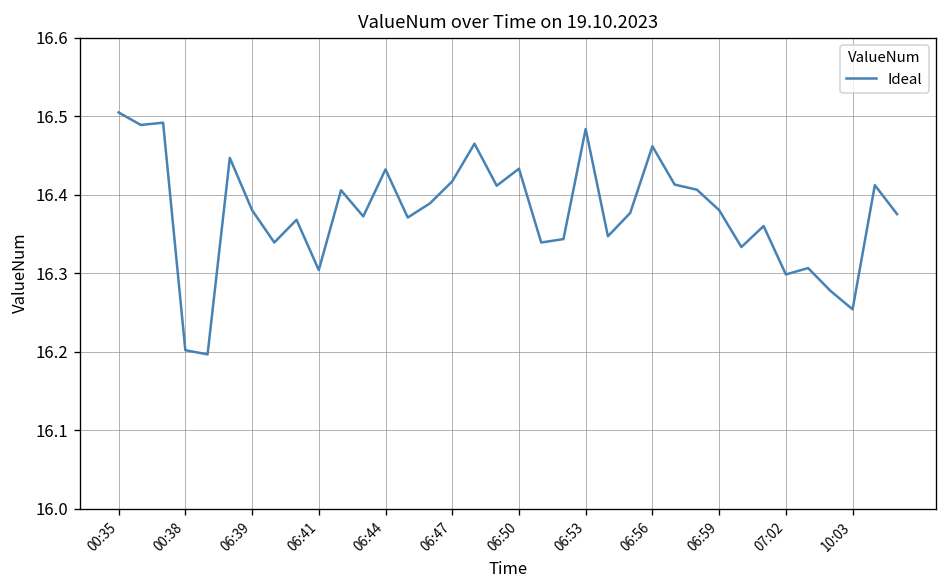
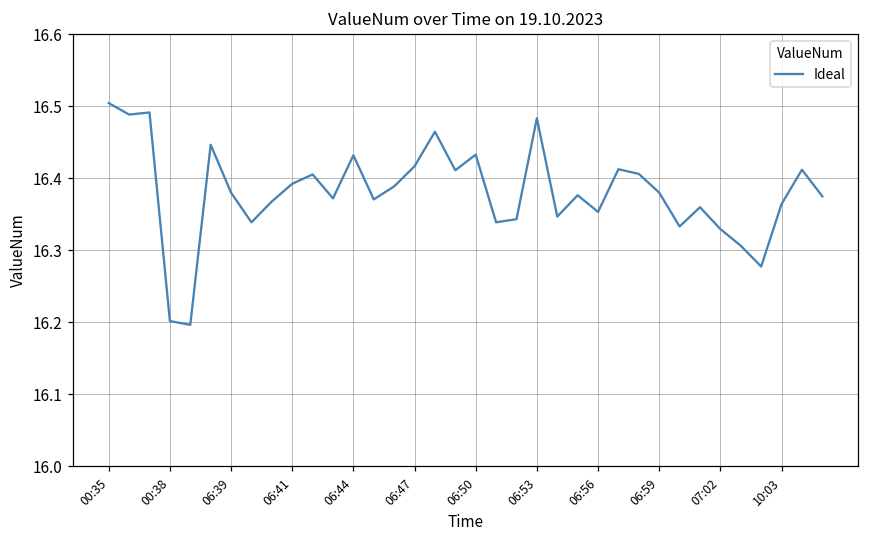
  {
    "00:35": 16.50,
    "00:38": 16.20,
    "06:39": 16.38,
-   "06:41": 16.30,
+   "06:41": 16.39,
    "06:44": 16.43,
    "06:47": 16.42,
    "06:50": 16.43,
    "06:53": 16.48,
-   "06:56": 16.46,
+   "06:56": 16.35,
    "06:59": 16.38,
-   "07:02": 16.30,
-   "10:03": 16.25
+   "07:02": 16.33,
+   "10:03": 16.36
  }
